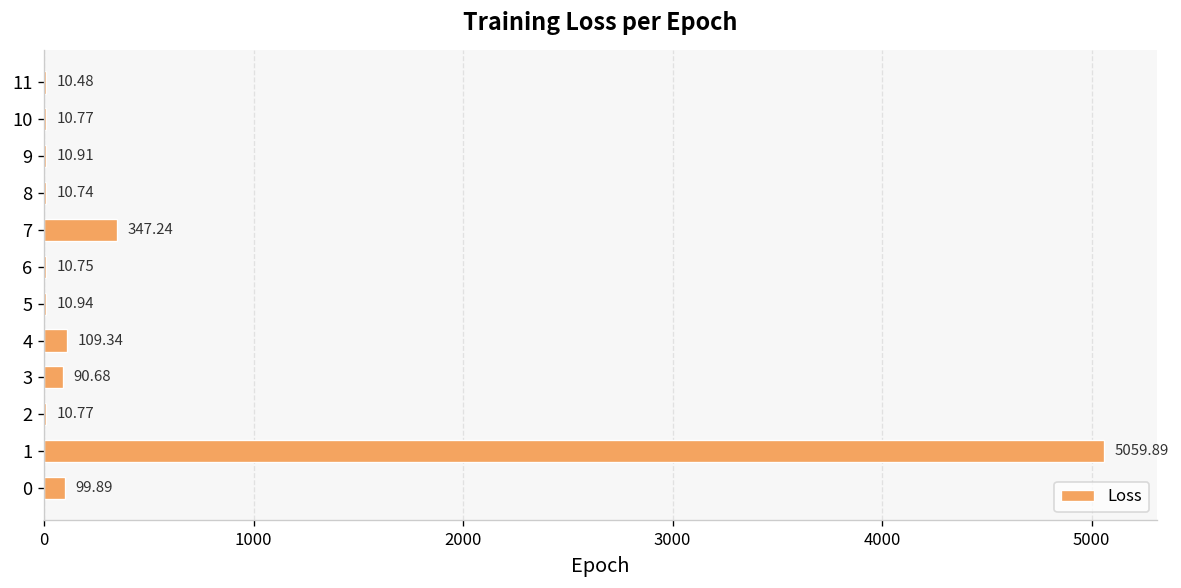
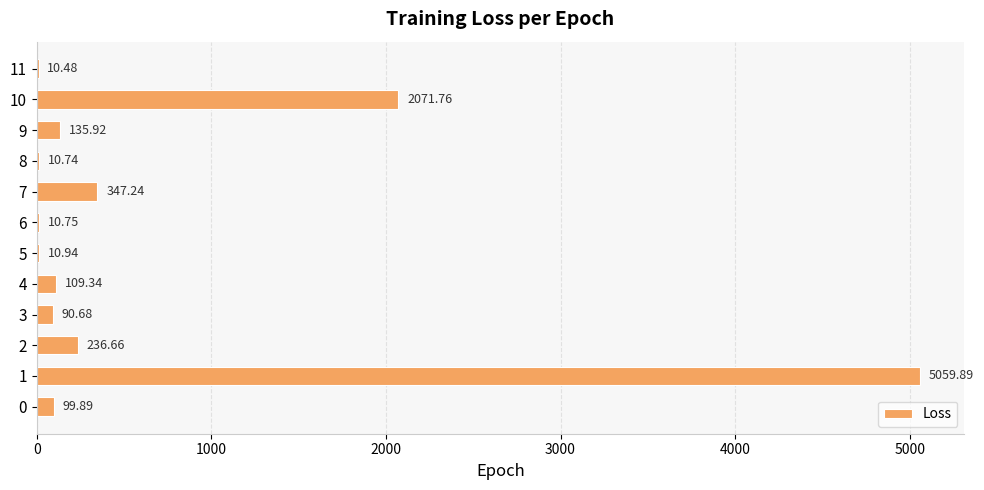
  {
    "11": 10.48,
-   "10": 10.77,
-   "9": 10.91,
+   "10": 2071.76,
+   "9": 135.92,
    "8": 10.74,
    "7": 347.24,
    "6": 10.75,
    "5": 10.94,
    "4": 109.34,
    "3": 90.68,
-   "2": 10.77,
+   "2": 236.66,
    "1": 5059.89,
    "0": 99.89
  }
